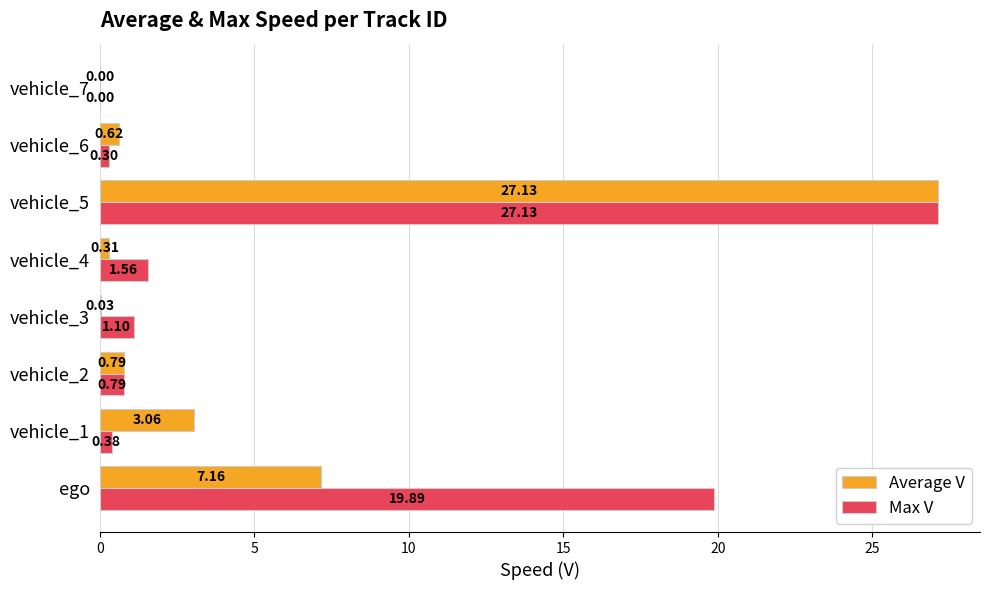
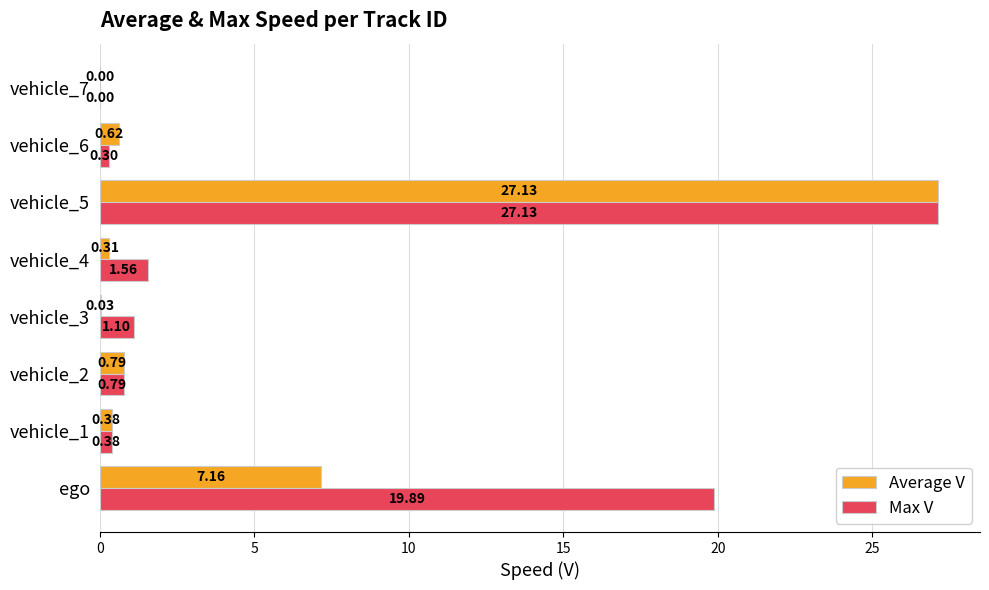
  {
    "Average V": {
      "vehicle_7": 0.00,
      "vehicle_6": 0.62,
      "vehicle_5": 27.13,
      "vehicle_4": 0.31,
      "vehicle_3": 0.03,
      "vehicle_2": 0.79,
-     "vehicle_1": 3.06,
+     "vehicle_1": 0.38,
      "ego": 7.16
    },
    "Max V": {
      "vehicle_7": 0.00,
      "vehicle_6": 0.30,
      "vehicle_5": 27.13,
      "vehicle_4": 1.56,
      "vehicle_3": 1.10,
      "vehicle_2": 0.79,
      "vehicle_1": 0.38,
      "ego": 19.89
    }
  }
